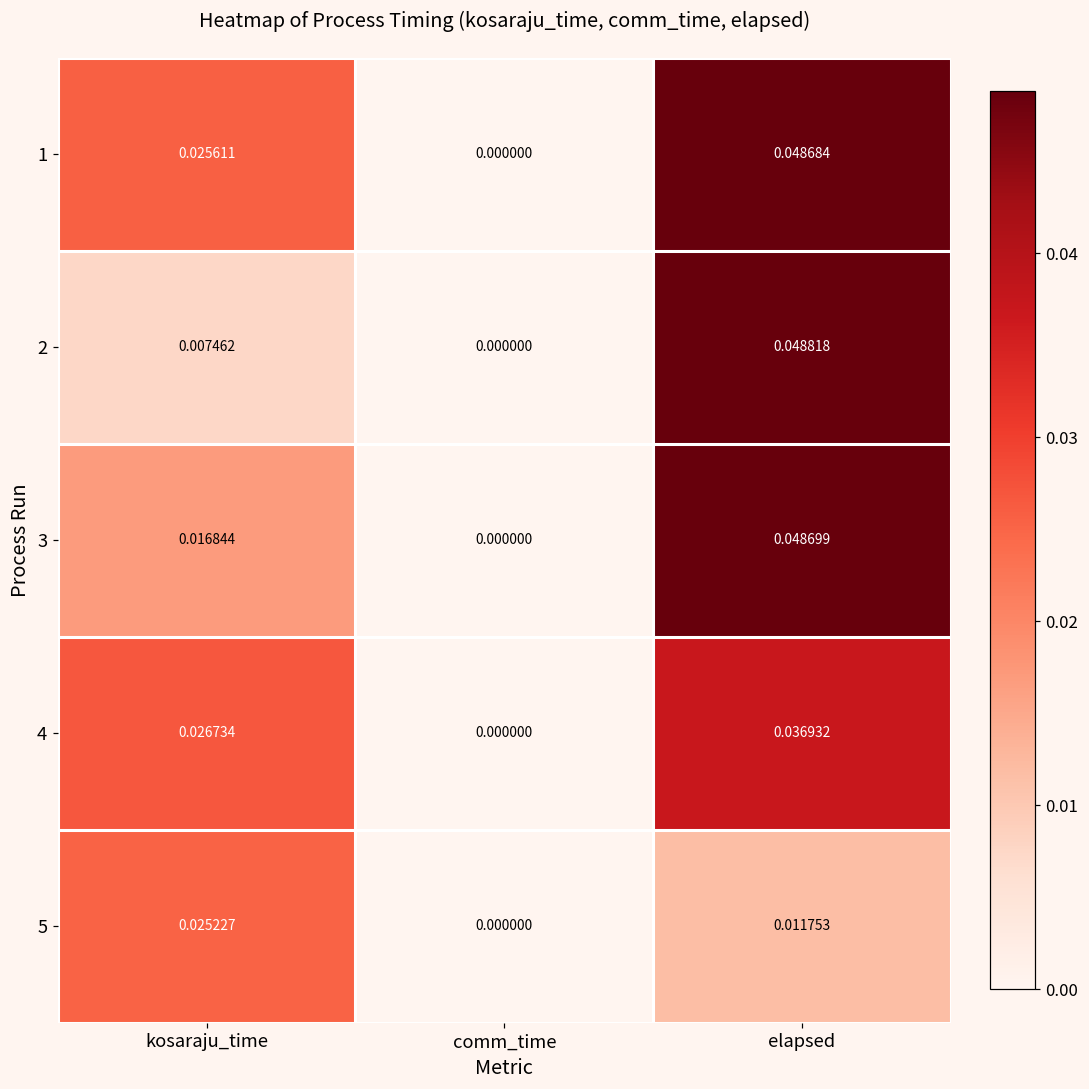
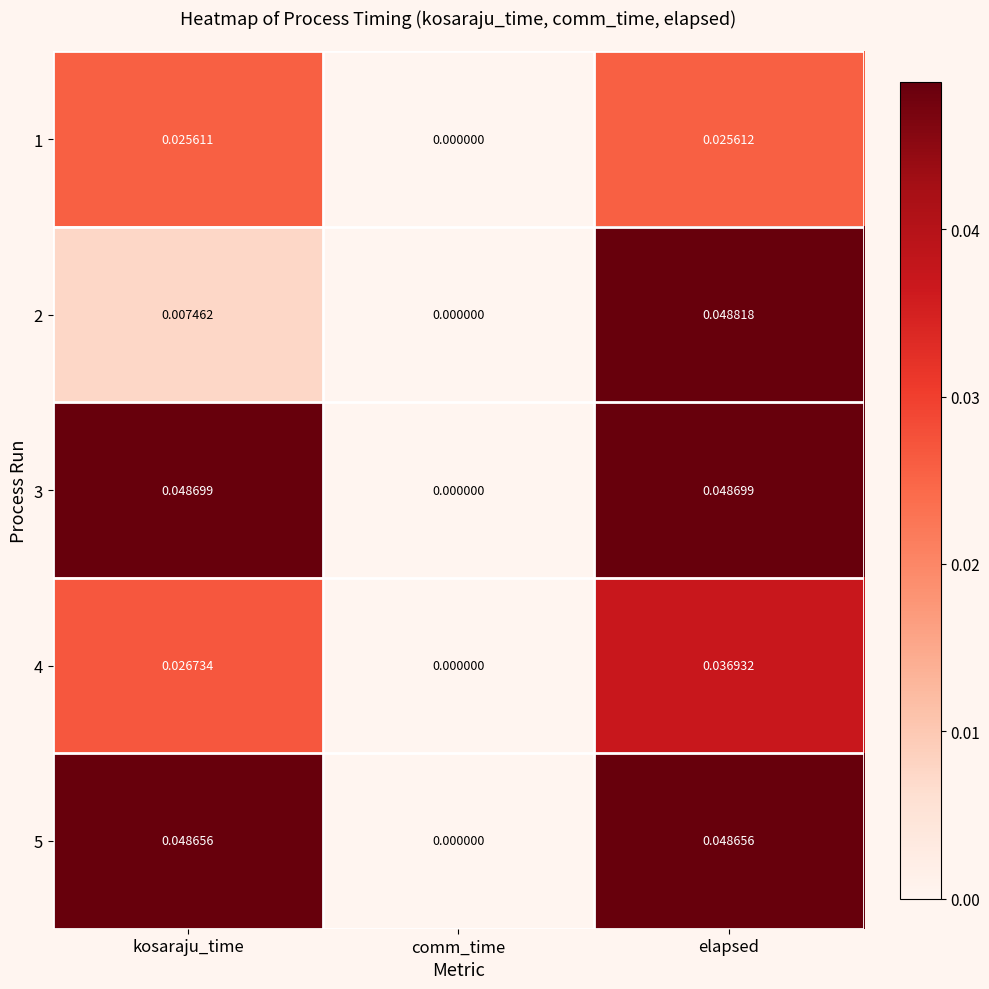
  {
    "1": {
      "kosaraju_time": 0.025611,
      "comm_time": 0.000000,
-     "elapsed": 0.048684
+     "elapsed": 0.025612
    },
    "2": {
      "kosaraju_time": 0.007462,
      "comm_time": 0.000000,
      "elapsed": 0.048818
    },
    "3": {
-     "kosaraju_time": 0.016844,
+     "kosaraju_time": 0.048699,
      "comm_time": 0.000000,
      "elapsed": 0.048699
    },
    "4": {
      "kosaraju_time": 0.026734,
      "comm_time": 0.000000,
      "elapsed": 0.036932
    },
    "5": {
-     "kosaraju_time": 0.025227,
+     "kosaraju_time": 0.048656,
      "comm_time": 0.000000,
-     "elapsed": 0.011753
+     "elapsed": 0.048656
    }
  }
